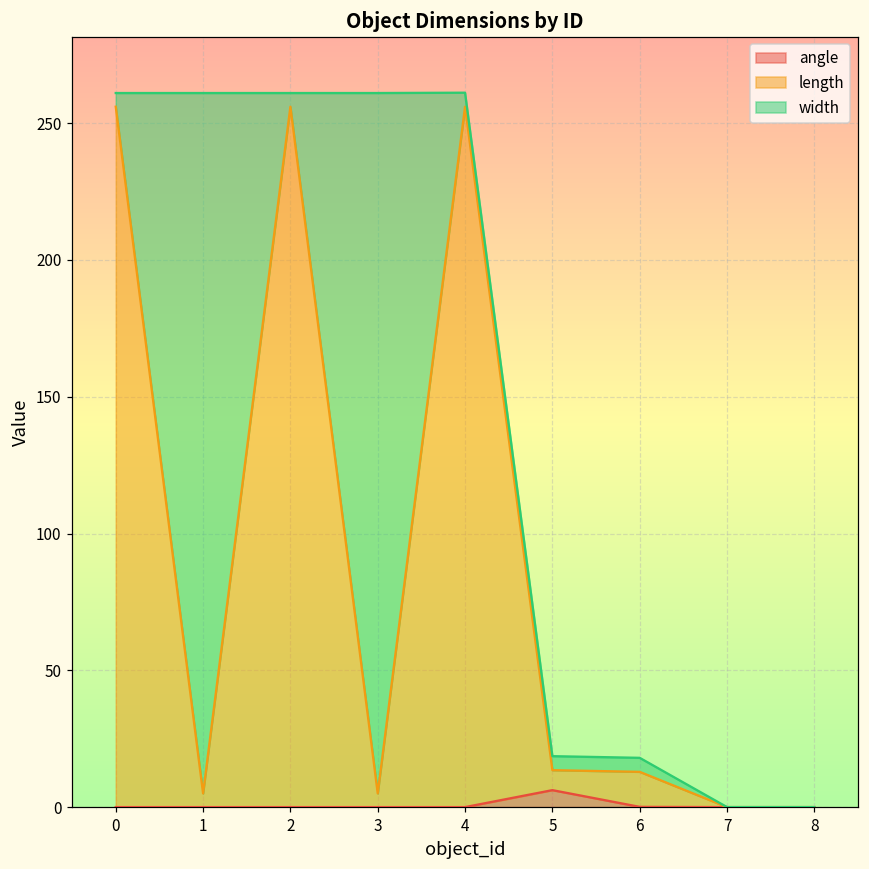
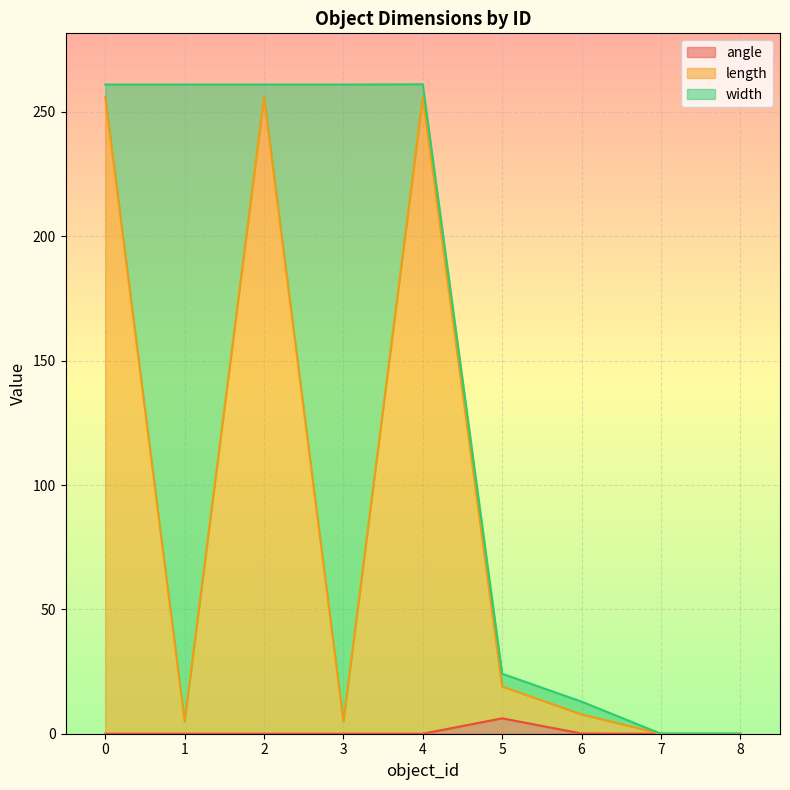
  {
    "angle": {
      "0": 0,
      "1": 0,
      "2": 0,
      "3": 0,
      "4": 0,
      "5": 6,
      "6": 0
    },
    "length": {
      "0": 256,
      "1": 5,
      "2": 256,
      "3": 5,
      "4": 256,
-     "5": 7,
-     "6": 13
+     "5": 13,
+     "6": 8
    },
    "width": {
      "0": 5,
      "1": 256,
      "2": 5,
      "3": 256,
      "4": 5,
      "5": 5,
      "6": 5
    }
  }
